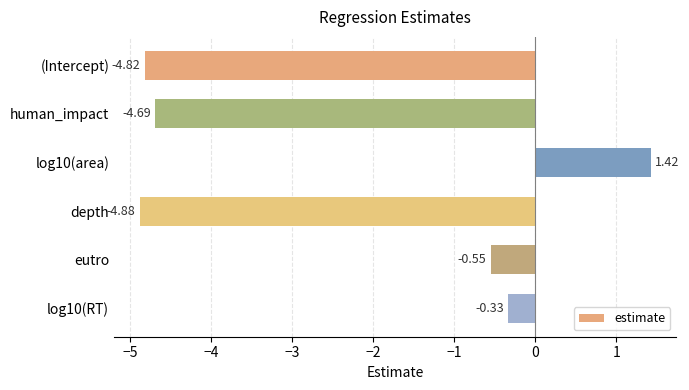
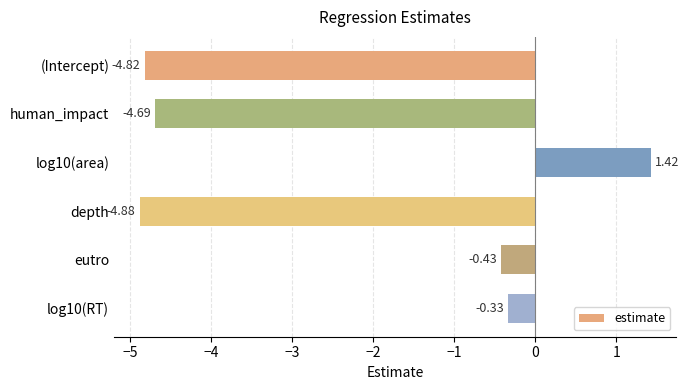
  {
    "(Intercept)": -4.82,
    "human_impact": -4.69,
    "log10(area)": 1.42,
    "depth": -4.88,
-   "eutro": -0.55,
+   "eutro": -0.43,
    "log10(RT)": -0.33
  }
